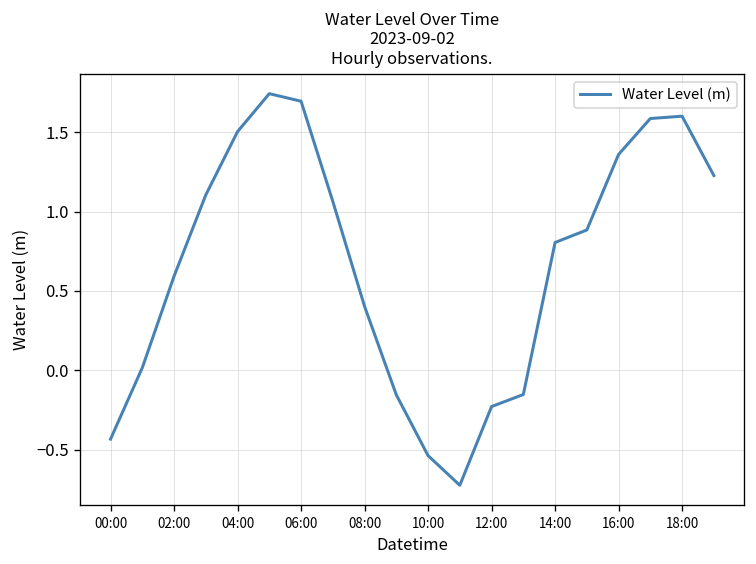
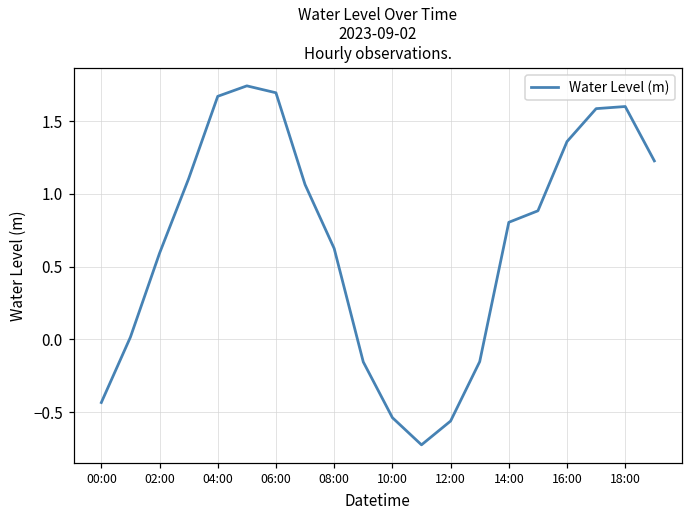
  {
    "00:00": -0.43,
    "02:00": 0.59,
-   "04:00": 1.50,
+   "04:00": 1.67,
    "06:00": 1.70,
-   "08:00": 0.40,
+   "08:00": 0.63,
    "10:00": -0.54,
-   "12:00": -0.23,
+   "12:00": -0.56,
    "14:00": 0.81,
    "16:00": 1.36,
    "18:00": 1.60
  }
